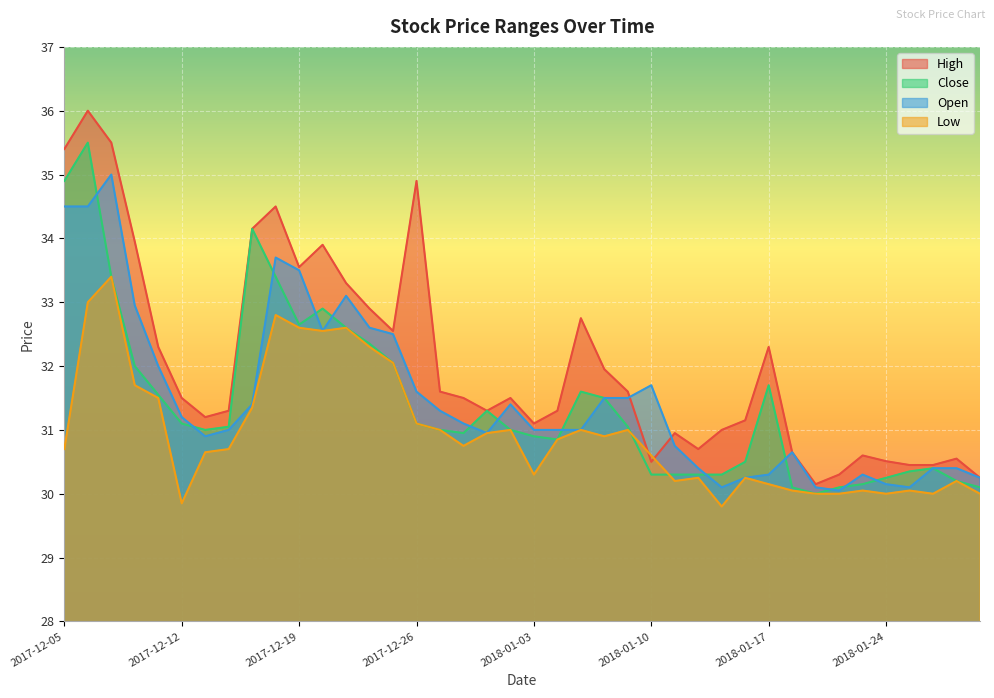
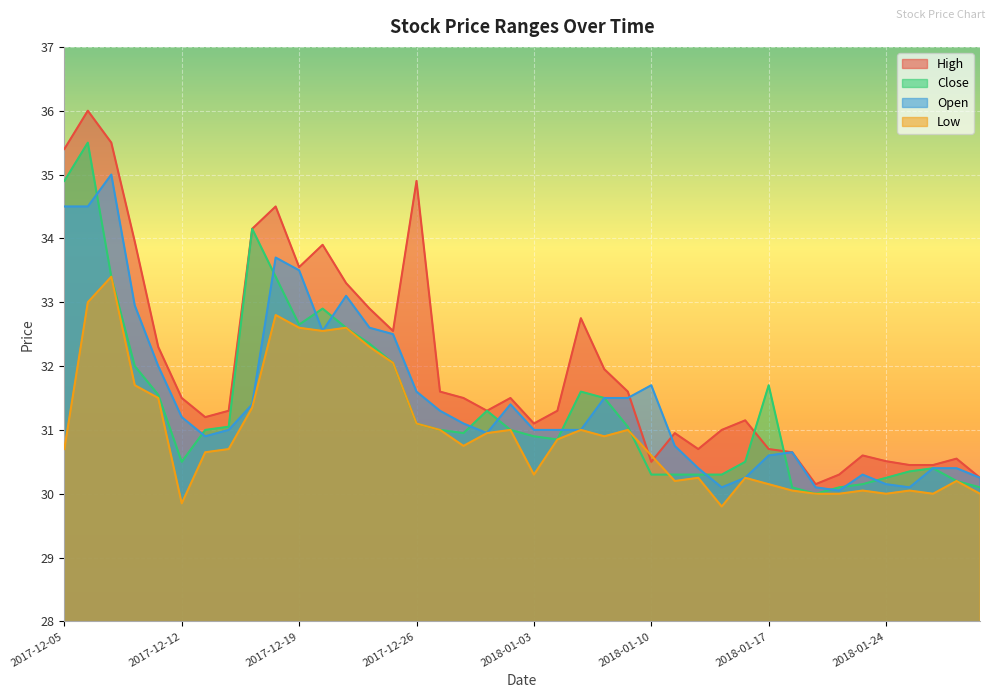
  {
    "High": {
      "2017-12-05": 35.4,
      "2017-12-12": 31.5,
      "2017-12-19": 33.6,
      "2017-12-26": 34.9,
      "2018-01-03": 31.1,
      "2018-01-10": 30.5,
-     "2018-01-17": 32.3,
+     "2018-01-17": 30.7,
      "2018-01-24": 30.5
    },
    "Close": {
      "2017-12-05": 34.9,
-     "2017-12-12": 31.1,
+     "2017-12-12": 30.5,
      "2017-12-19": 32.7,
      "2018-01-03": 30.9,
      "2018-01-10": 30.3,
      "2018-01-17": 31.7,
      "2018-01-24": 30.3
    },
    "Open": {
      "2017-12-05": 34.5,
      "2017-12-12": 31.2,
      "2017-12-19": 33.5,
      "2017-12-26": 31.6,
      "2018-01-03": 31.0,
      "2018-01-10": 31.7,
-     "2018-01-17": 30.3,
+     "2018-01-17": 30.6,
      "2018-01-24": 30.2
    },
    "Low": {
      "2017-12-05": 30.7,
      "2017-12-12": 29.9,
      "2017-12-19": 32.6,
      "2018-01-03": 30.3,
      "2018-01-10": 30.6,
      "2018-01-17": 30.2,
      "2018-01-24": 30.0
    }
  }
